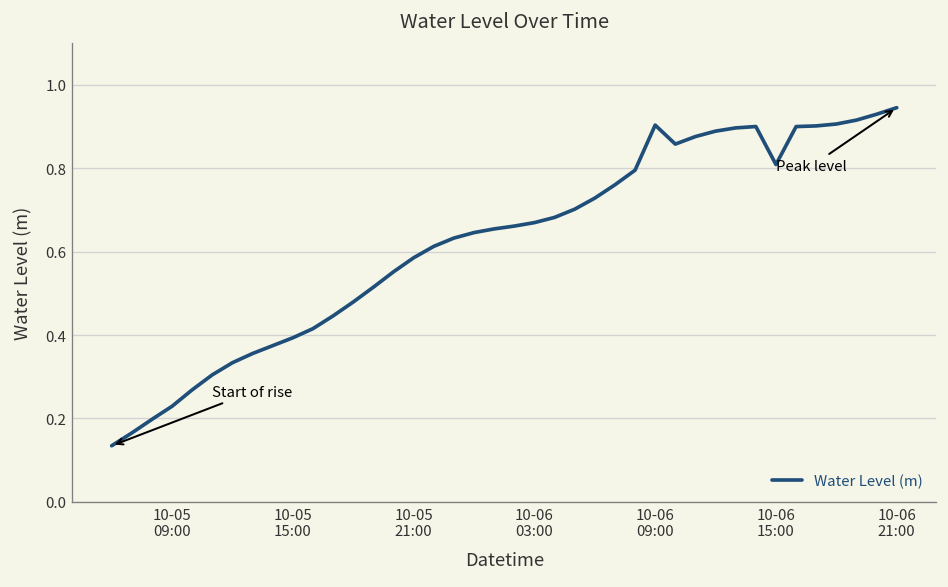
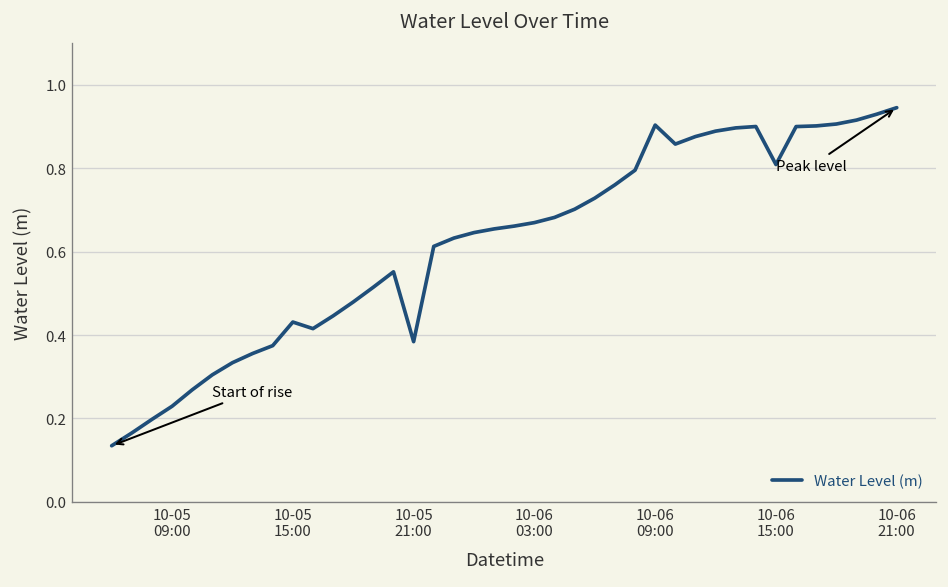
  {
    "10-05 09:00": 0.23,
-   "10-05 15:00": 0.39,
-   "10-05 21:00": 0.59,
+   "10-05 15:00": 0.43,
+   "10-05 21:00": 0.38,
    "10-06 03:00": 0.67,
    "10-06 09:00": 0.90,
    "10-06 15:00": 0.81,
    "10-06 21:00": 0.95
  }
